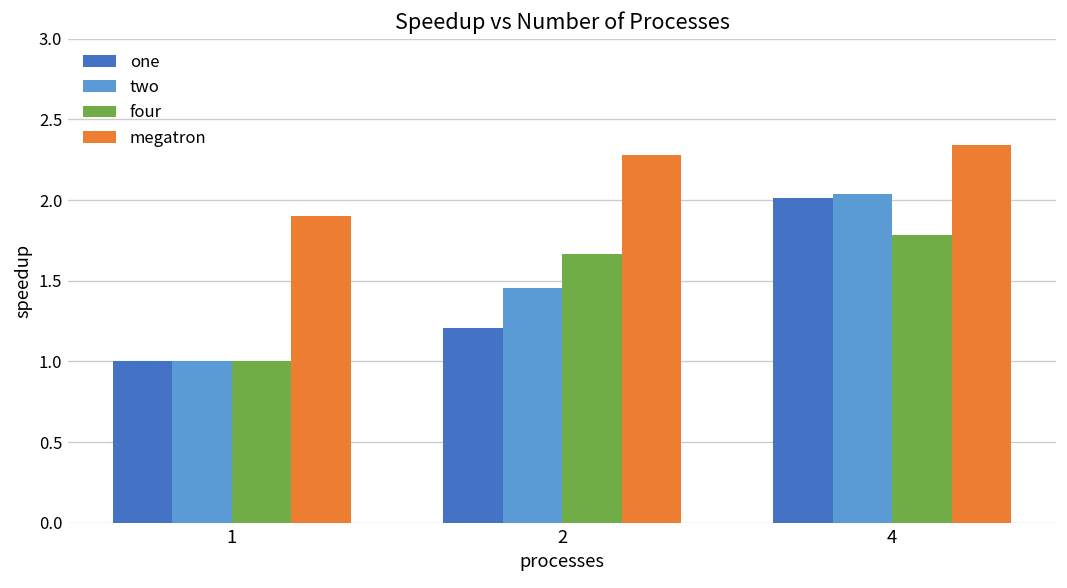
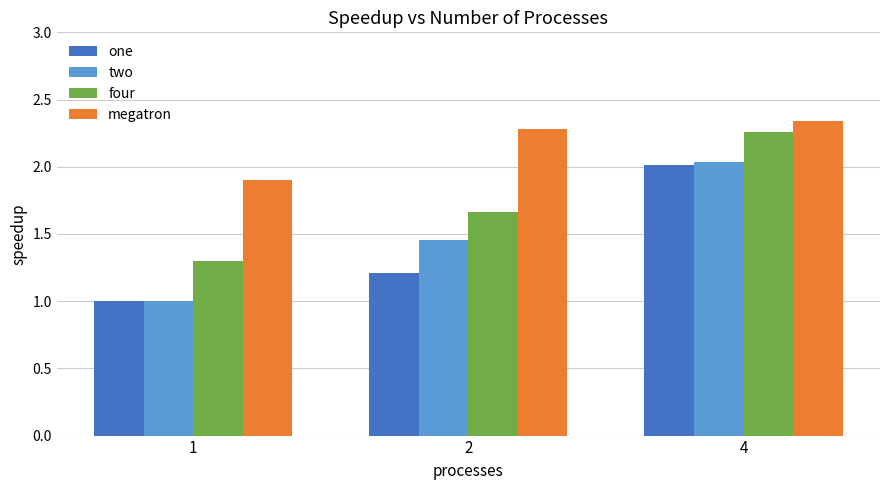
  {
    "four": {
-     "1": 1.0,
+     "1": 1.3,
      "2": 1.66,
-     "4": 1.78
+     "4": 2.26
    },
    "megatron": {
      "1": 1.90,
      "2": 2.28,
      "4": 2.34
    }
  }
